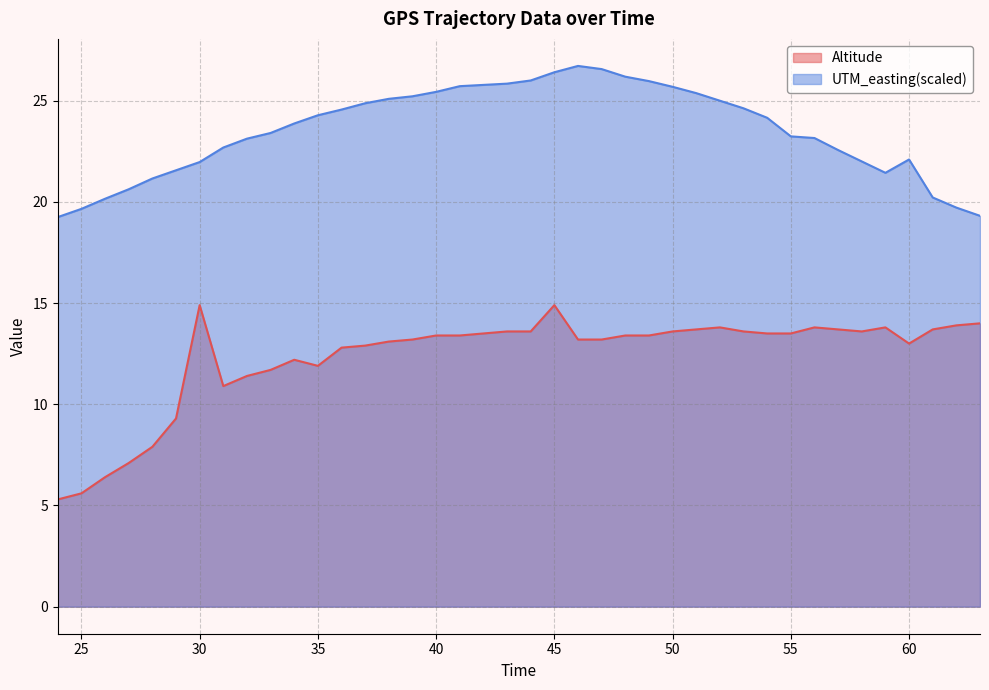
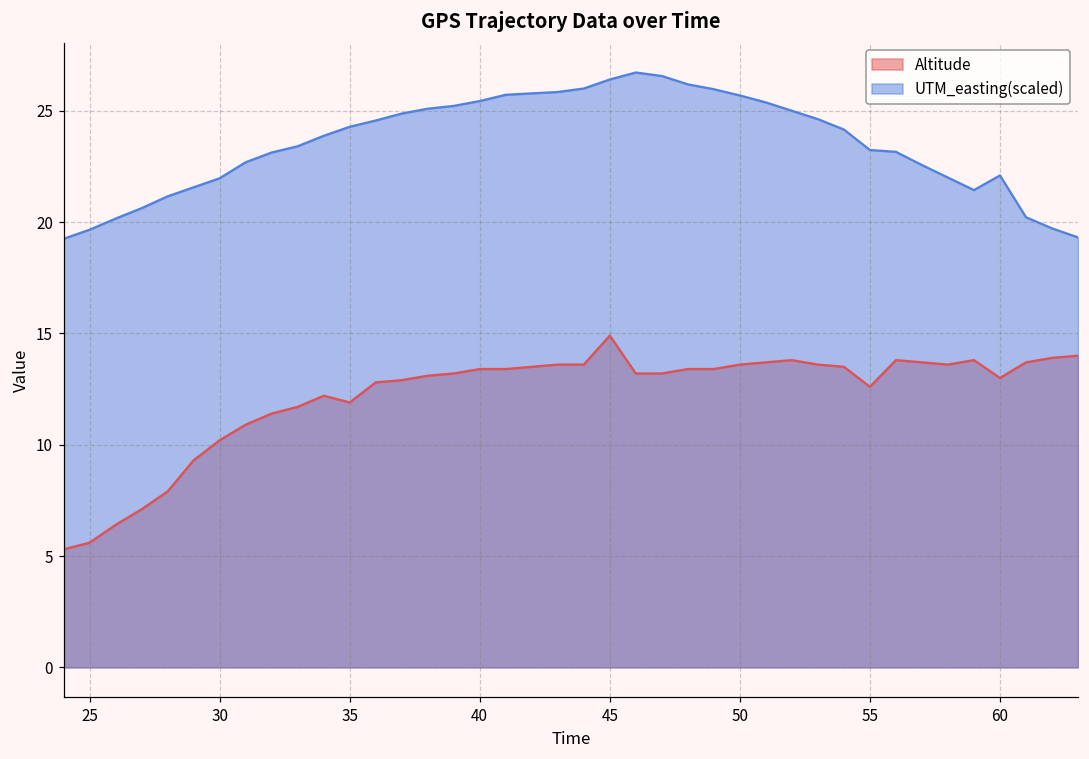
  {
    "Altitude": {
      "25": 5.6,
-     "30": 14.9,
+     "30": 10.2,
      "35": 11.9,
      "40": 13.4,
      "45": 14.9,
      "50": 13.6,
-     "55": 13.5,
+     "55": 12.6,
      "60": 13.0
    },
    "UTM_easting(scaled)": {
      "25": 19.7,
      "30": 22.0,
      "35": 24.3,
      "40": 25.4,
      "45": 26.4,
      "50": 25.7,
      "55": 23.2,
      "60": 22.1
    }
  }
